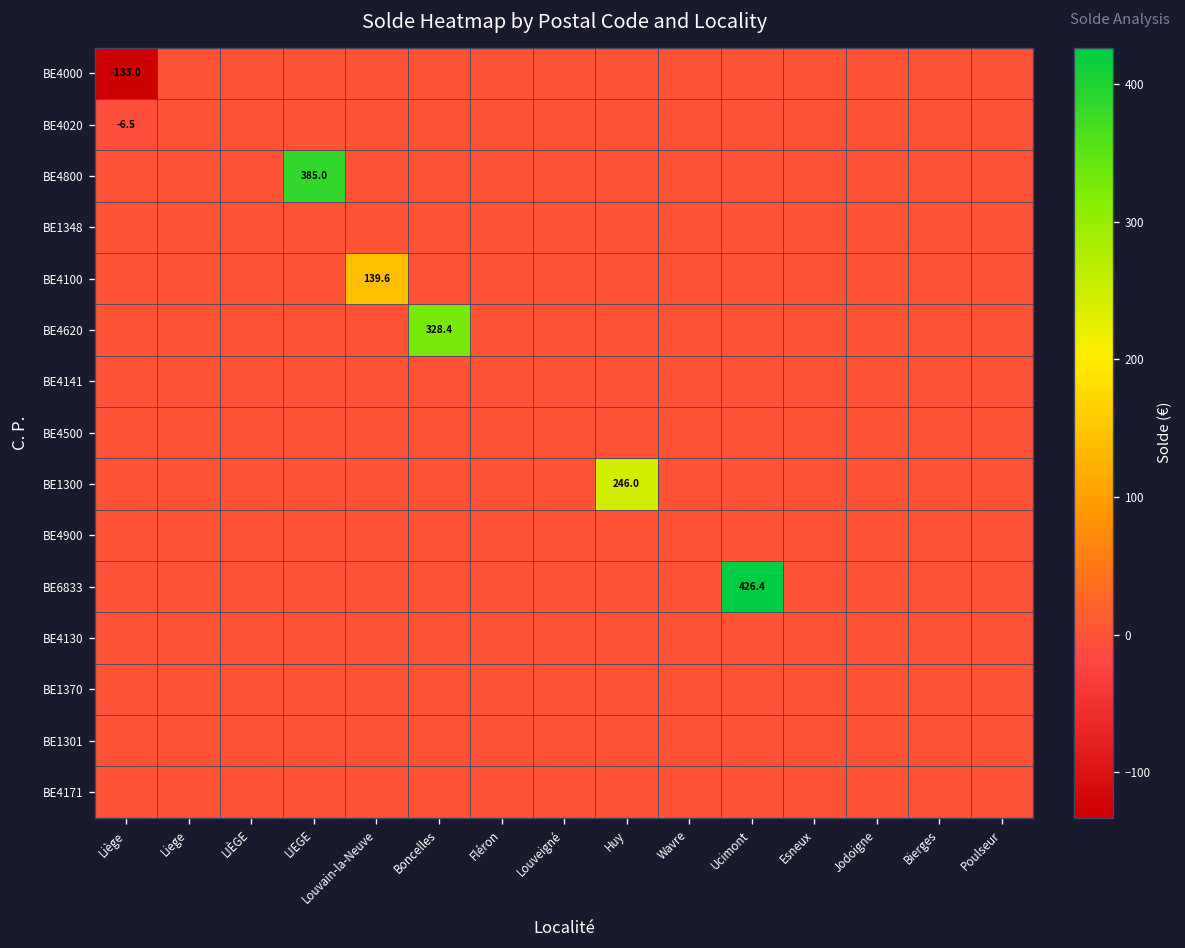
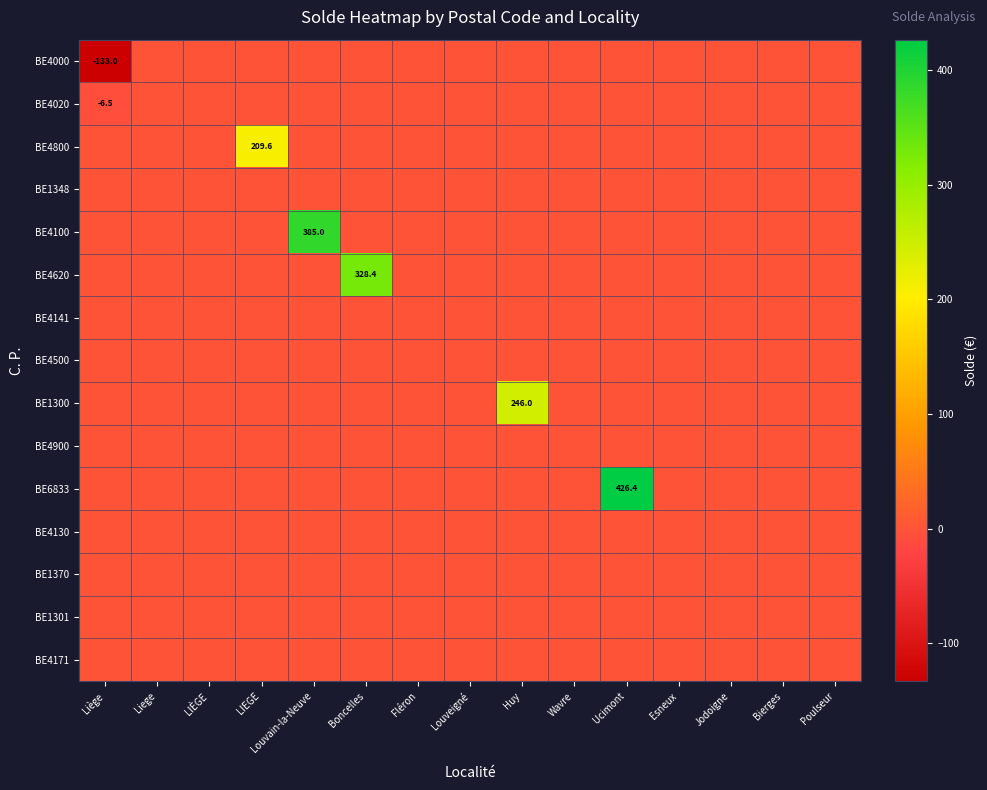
  {
    "BE4000": {
      "Liège": -133.0
    },
    "BE4020": {
      "Liège": -6.5
    },
    "BE4800": {
-     "LIEGE": 385.0
+     "LIEGE": 209.6
    },
    "BE4100": {
-     "Louvain-la-Neuve": 139.6
+     "Louvain-la-Neuve": 385.0
    },
    "BE4620": {
      "Boncelles": 328.4
    },
    "BE1300": {
      "Huy": 246.0
    },
    "BE6833": {
      "Ucimont": 426.4
    }
  }
